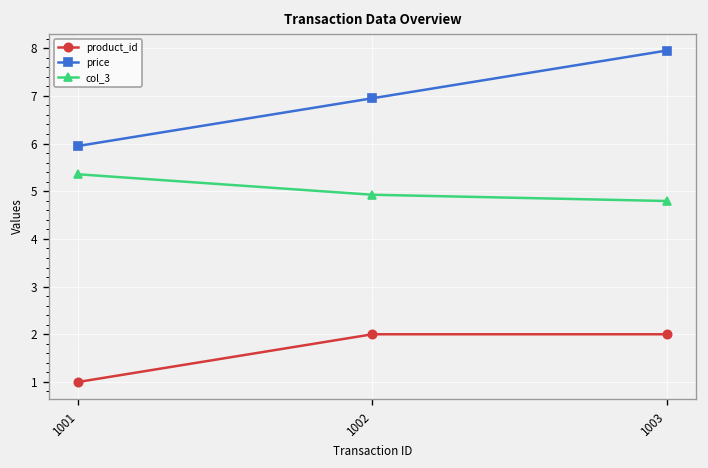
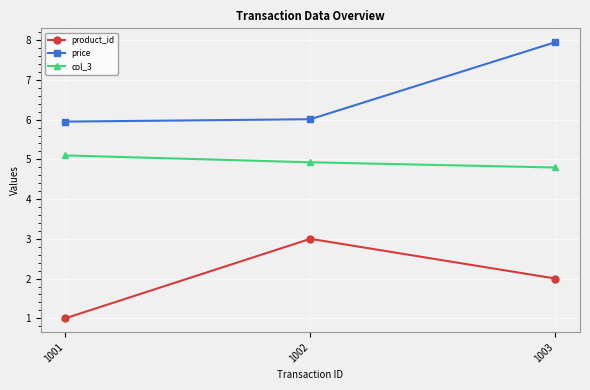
  {
    "product_id": {
      "1001": 1,
-     "1002": 2,
+     "1002": 3,
      "1003": 2
    },
    "price": {
      "1001": 6.0,
-     "1002": 7.0,
+     "1002": 6.0,
      "1003": 8.0
    },
    "col_3": {
-     "1001": 5.4,
+     "1001": 5.1,
      "1002": 4.9,
      "1003": 4.8
    }
  }
